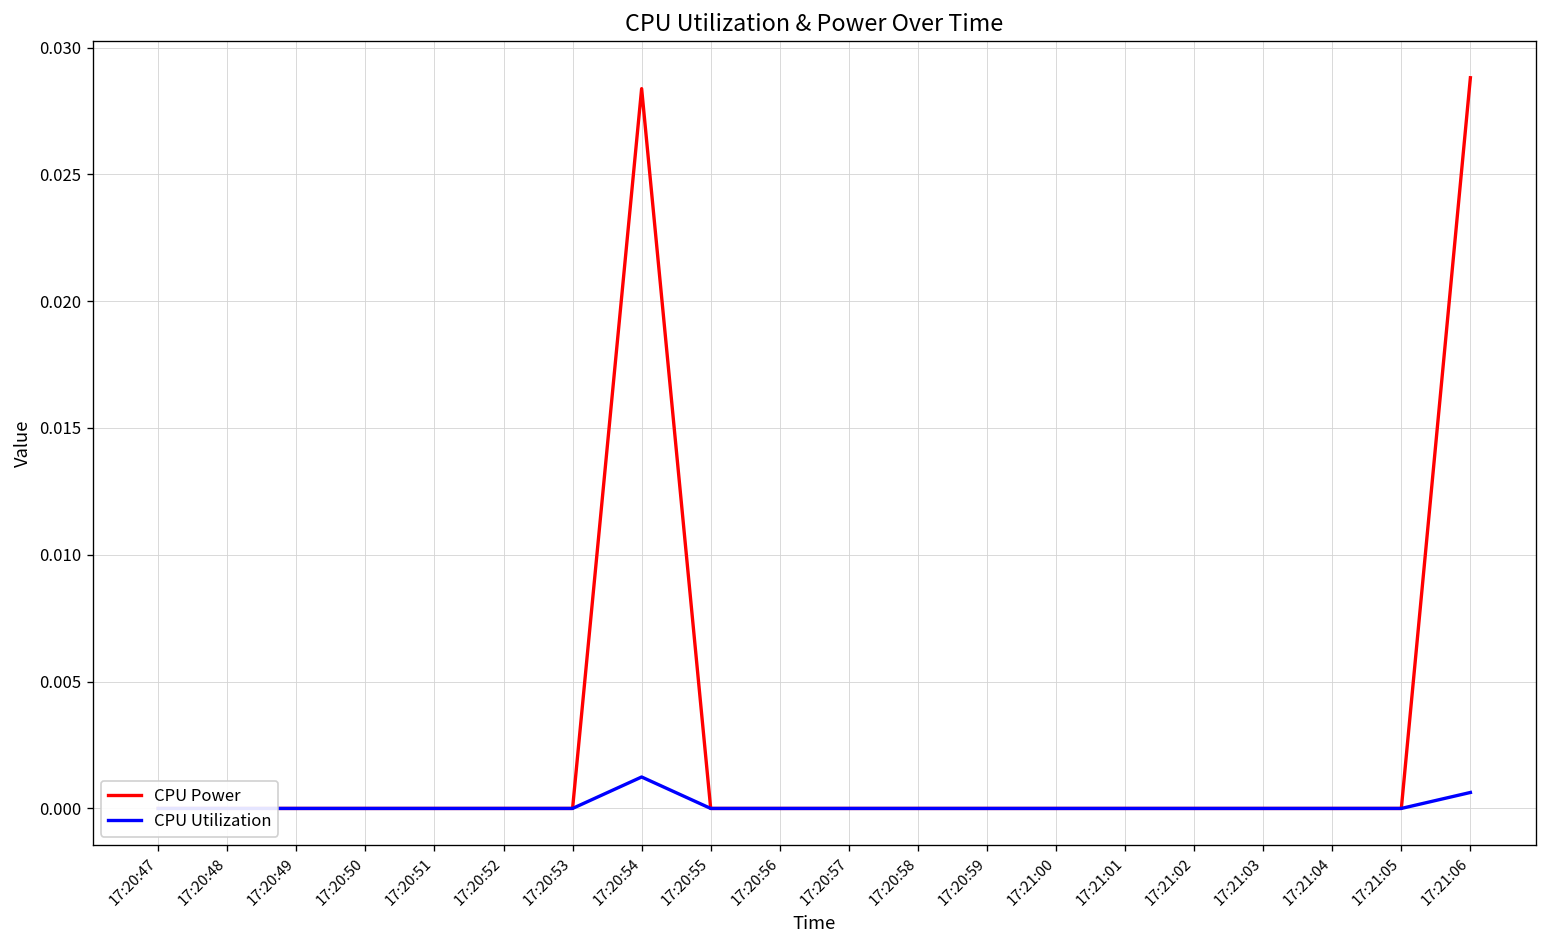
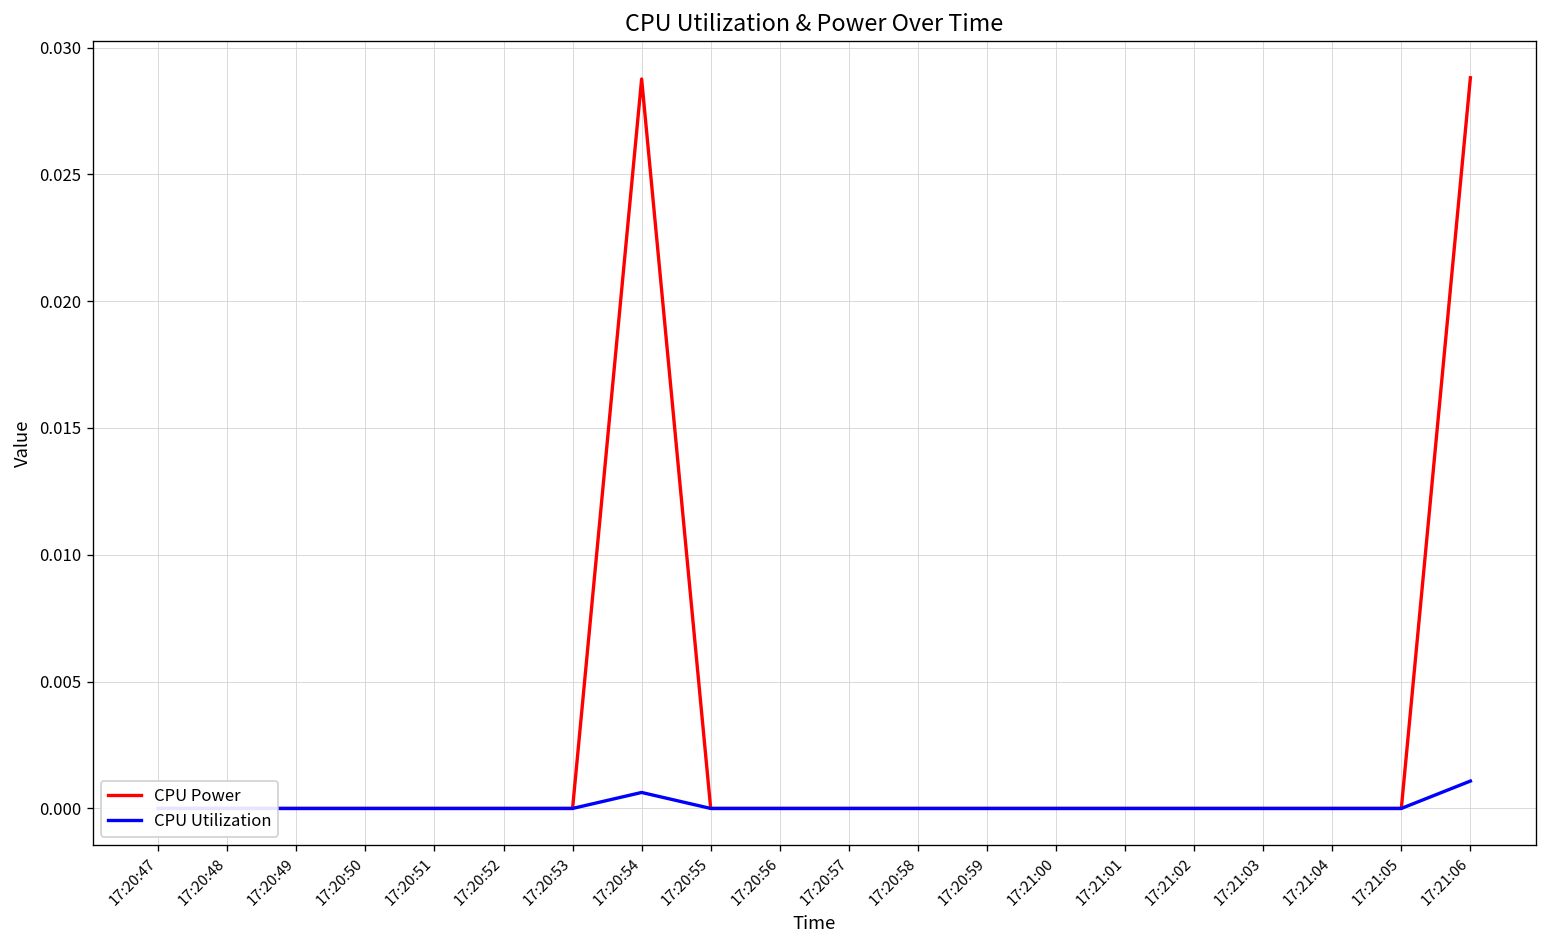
  {
    "CPU Power": {
-     "17:20:54": 0.0284,
+     "17:20:54": 0.0288,
      "17:21:06": 0.0288
    },
    "CPU Utilization": {
-     "17:20:54": 0.0012,
-     "17:21:06": 0.0006
+     "17:20:54": 0.0006,
+     "17:21:06": 0.0011
    }
  }
